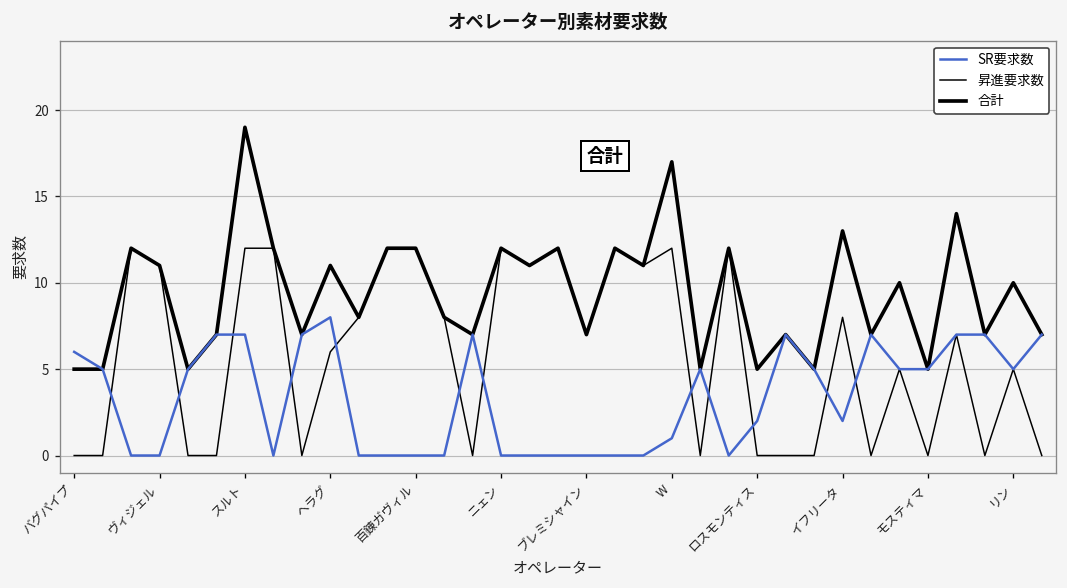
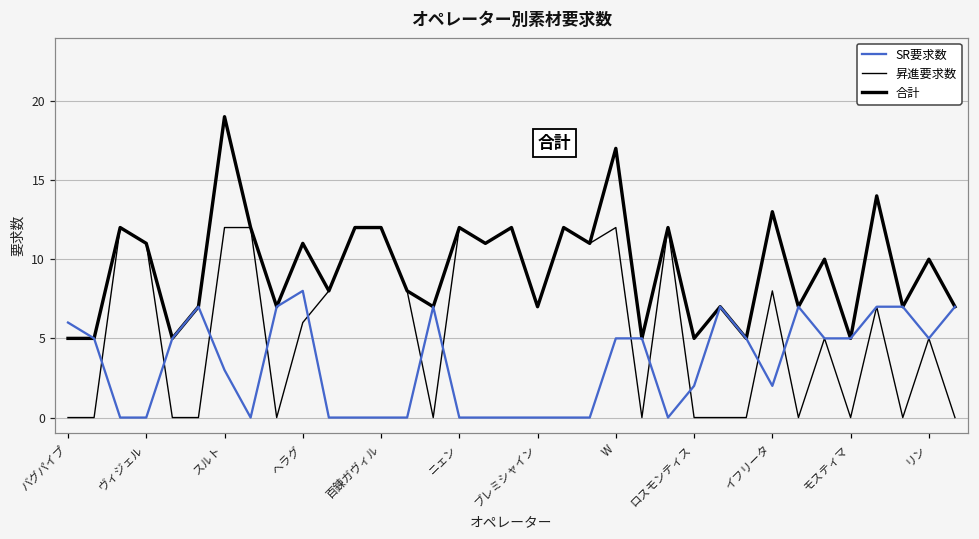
  {
    "SR要求数": {
      "バグパイプ": 6,
      "ヴィジェル": 0,
-     "スルト": 7,
+     "スルト": 3,
      "ヘラグ": 8,
      "百錬ガヴィル": 0,
      "ニェン": 0,
      "ブレミシャイン": 0,
-     "W": 1,
+     "W": 5,
      "ロスモンティス": 2,
      "イフリータ": 2
    }
  }
